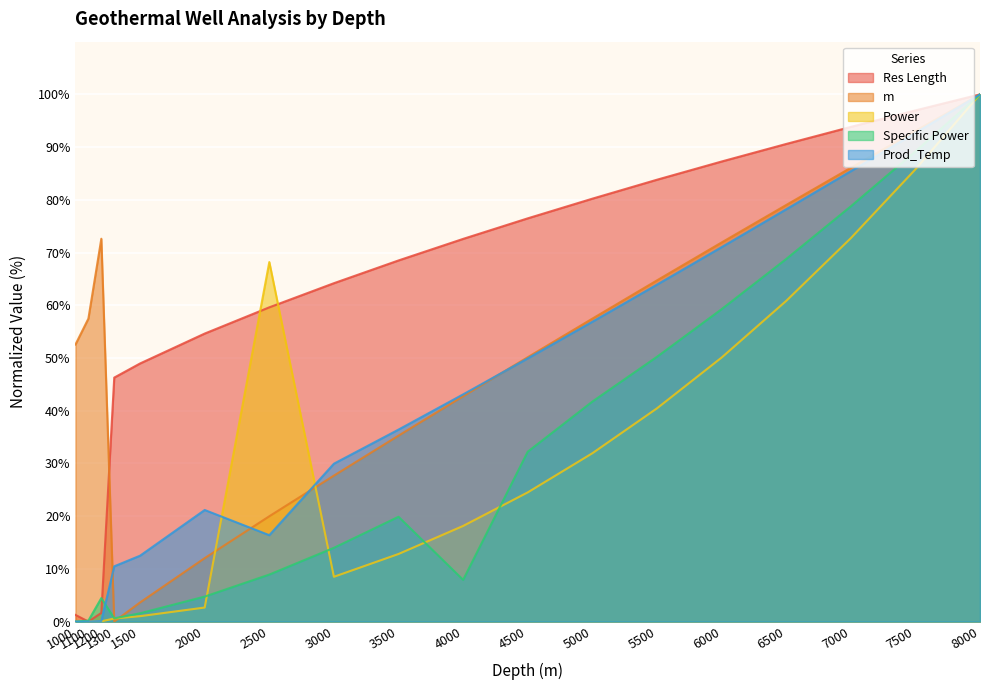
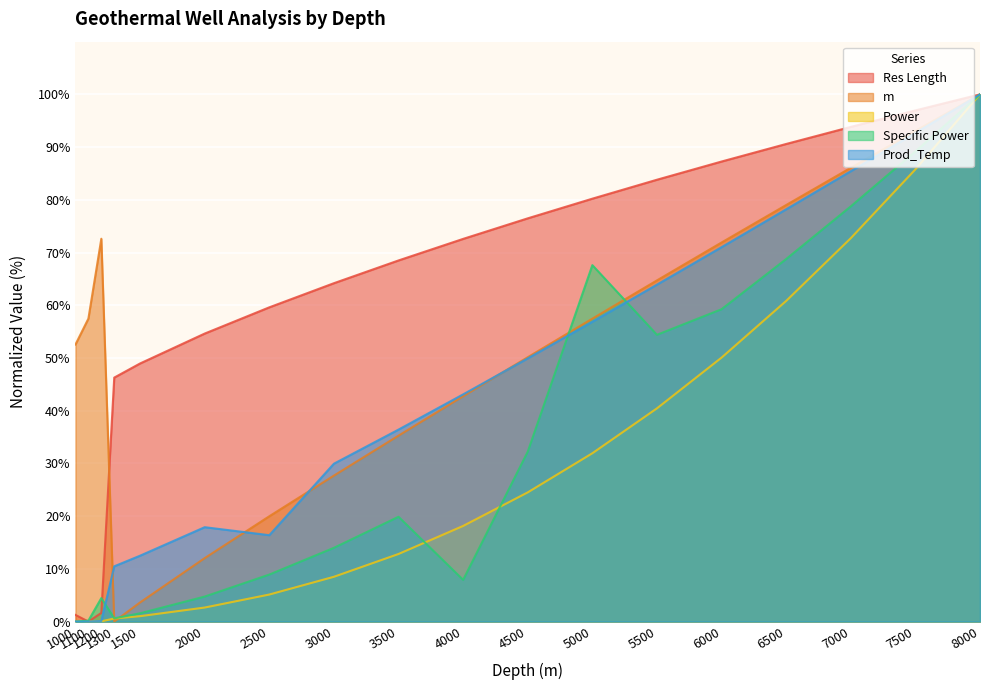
  {
    "Power": {
      "1500": "1%",
      "2000": "3%",
-     "2500": "68%",
+     "2500": "5%",
      "3000": "8%",
      "3500": "13%",
      "4000": "18%",
      "4500": "25%",
      "5000": "32%",
      "5500": "40%",
      "6000": "50%",
      "6500": "61%",
      "7000": "73%",
      "7500": "86%"
    },
    "Specific Power": {
      "1200": "4%",
      "1500": "2%",
      "2000": "5%",
      "2500": "9%",
      "3000": "14%",
      "3500": "20%",
      "4000": "8%",
      "4500": "32%",
-     "5000": "42%",
-     "5500": "50%",
+     "5000": "68%",
+     "5500": "54%",
      "6000": "59%",
      "6500": "69%",
      "7000": "79%"
    },
    "Prod_Temp": {
      "1300": "10%",
      "1500": "12%",
-     "2000": "21%",
+     "2000": "18%",
      "2500": "16%",
      "3000": "30%",
      "3500": "36%",
      "5000": "57%",
      "5500": "64%",
      "6000": "71%",
      "6500": "78%",
      "7000": "85%"
    }
  }
